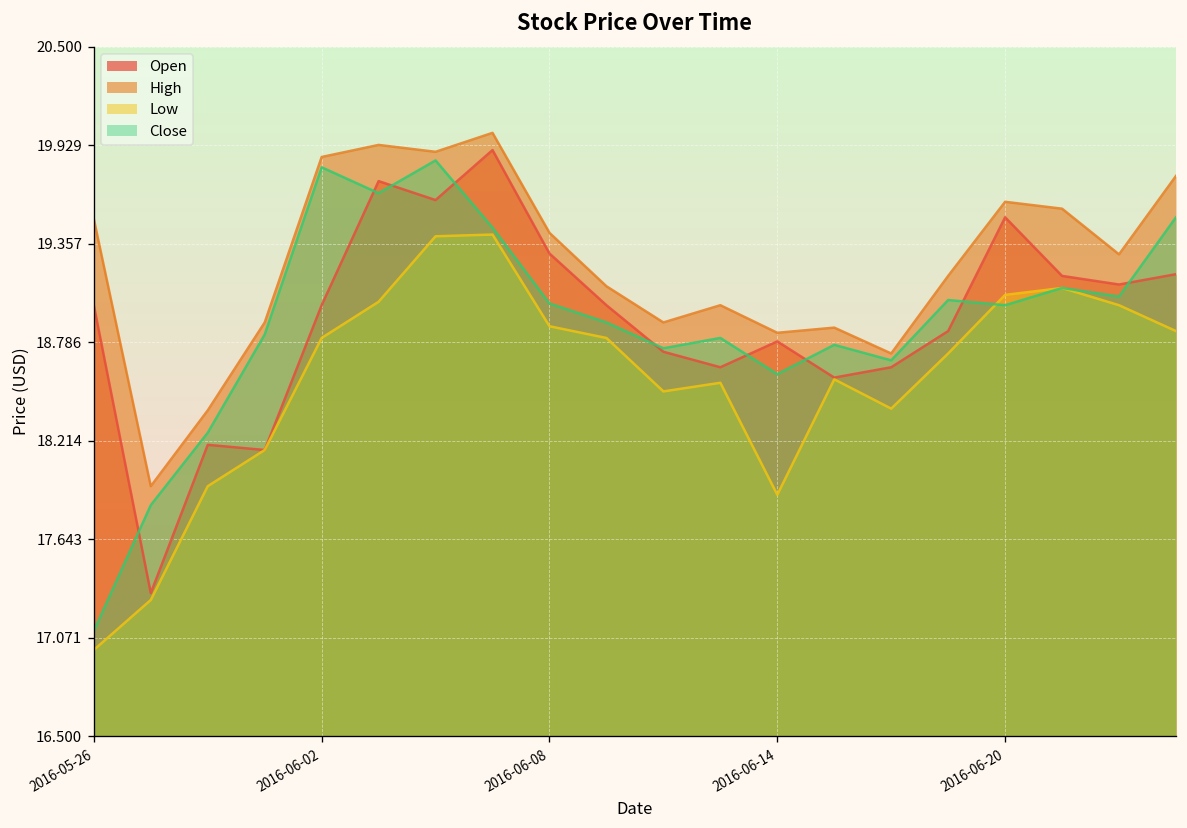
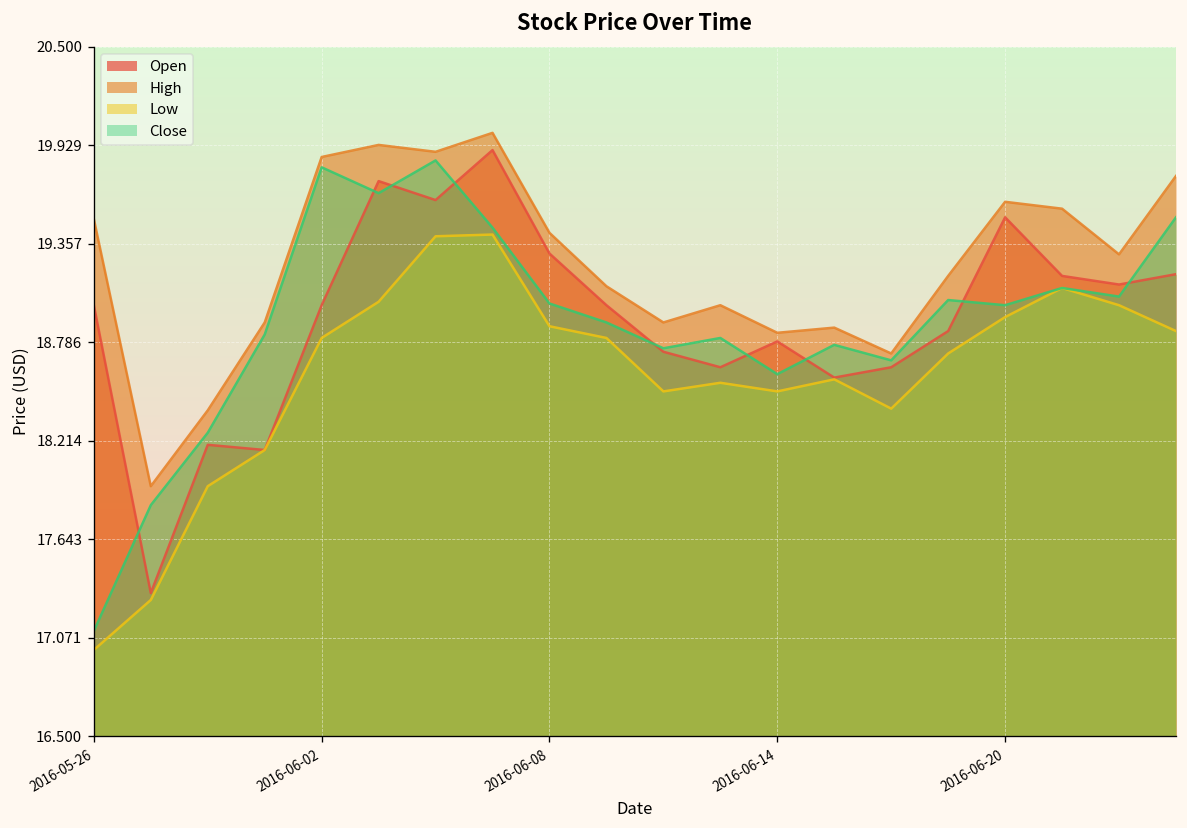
  {
    "Low": {
      "2016-05-26": 17.00,
      "2016-06-02": 18.81,
      "2016-06-08": 18.88,
-     "2016-06-14": 17.9,
-     "2016-06-20": 19.06
+     "2016-06-14": 18.5,
+     "2016-06-20": 18.93
    },
    "Close": {
      "2016-05-26": 17.11,
      "2016-06-02": 19.80,
      "2016-06-08": 19.01,
      "2016-06-14": 18.60,
      "2016-06-20": 19.00
    }
  }
